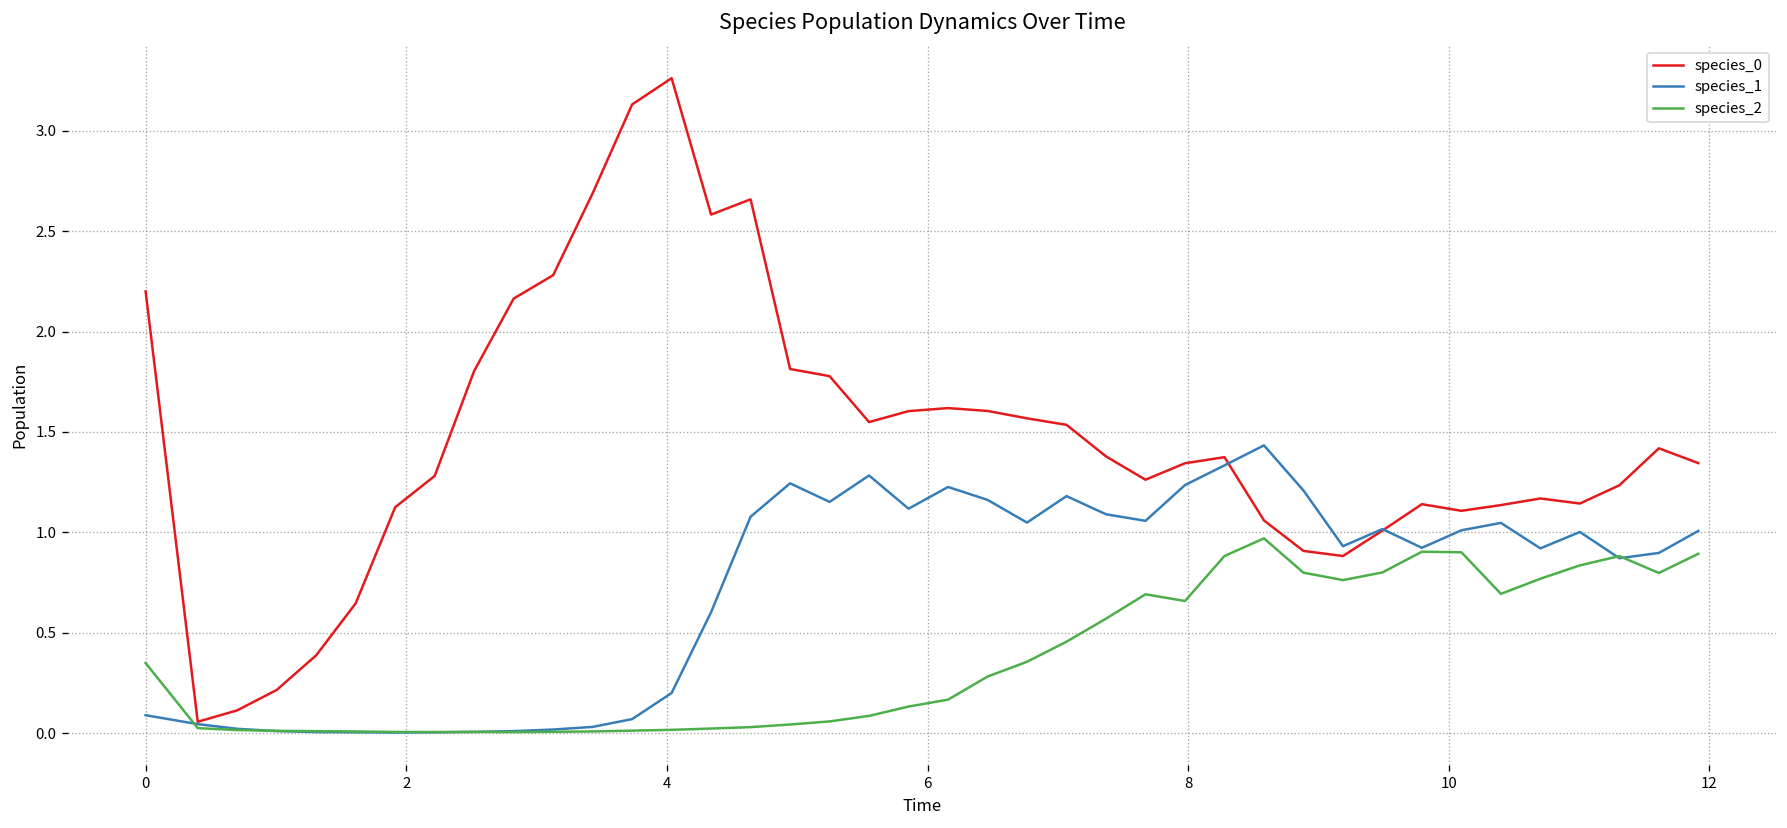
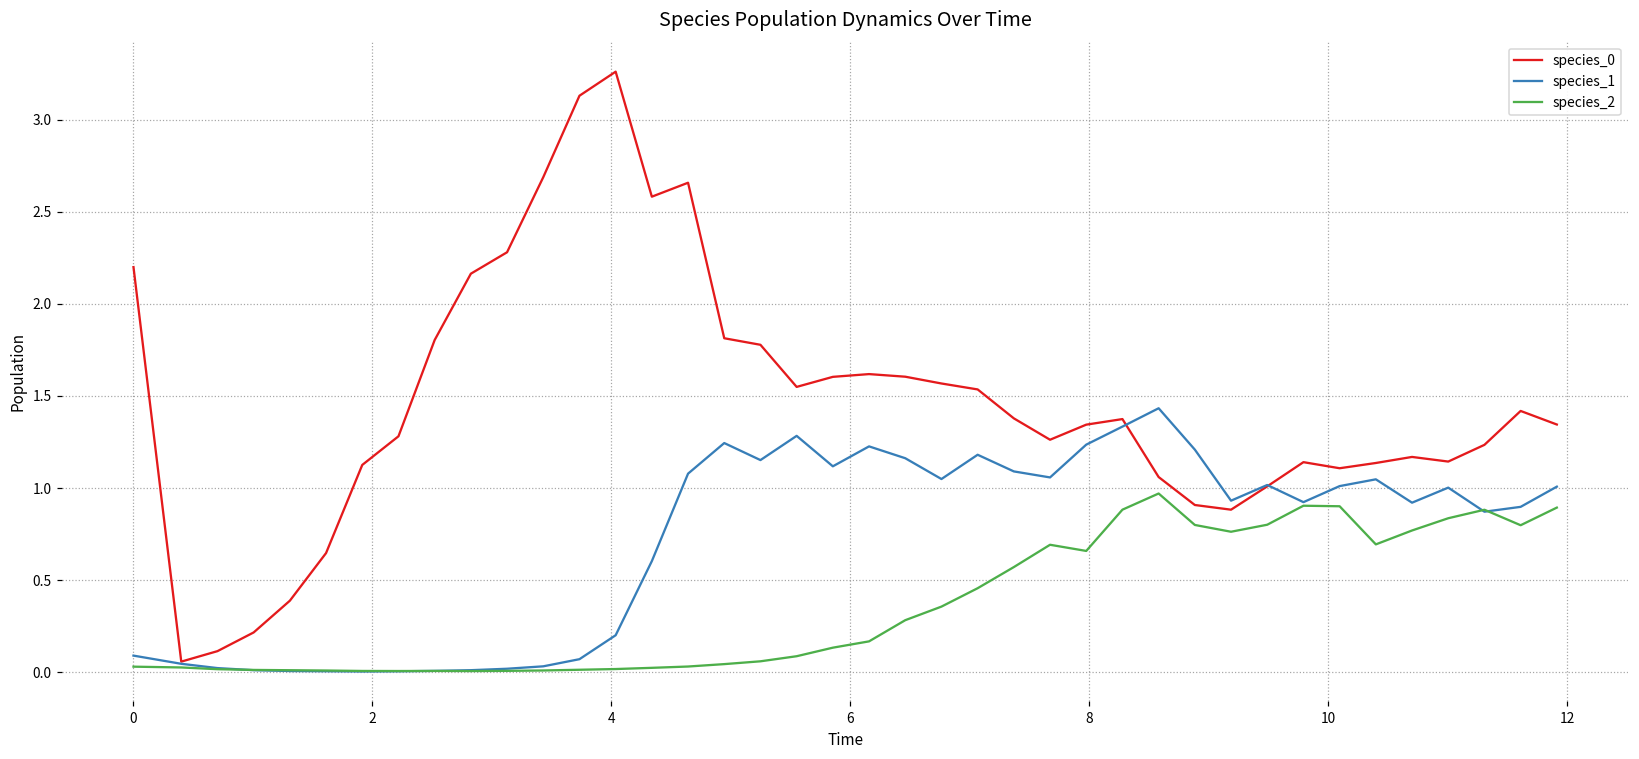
  {
    "species_0": {
      "0": 2.20
    },
    "species_1": {
      "0": 0.09
    },
    "species_2": {
-     "0": 0.35
+     "0": 0.03
    }
  }
